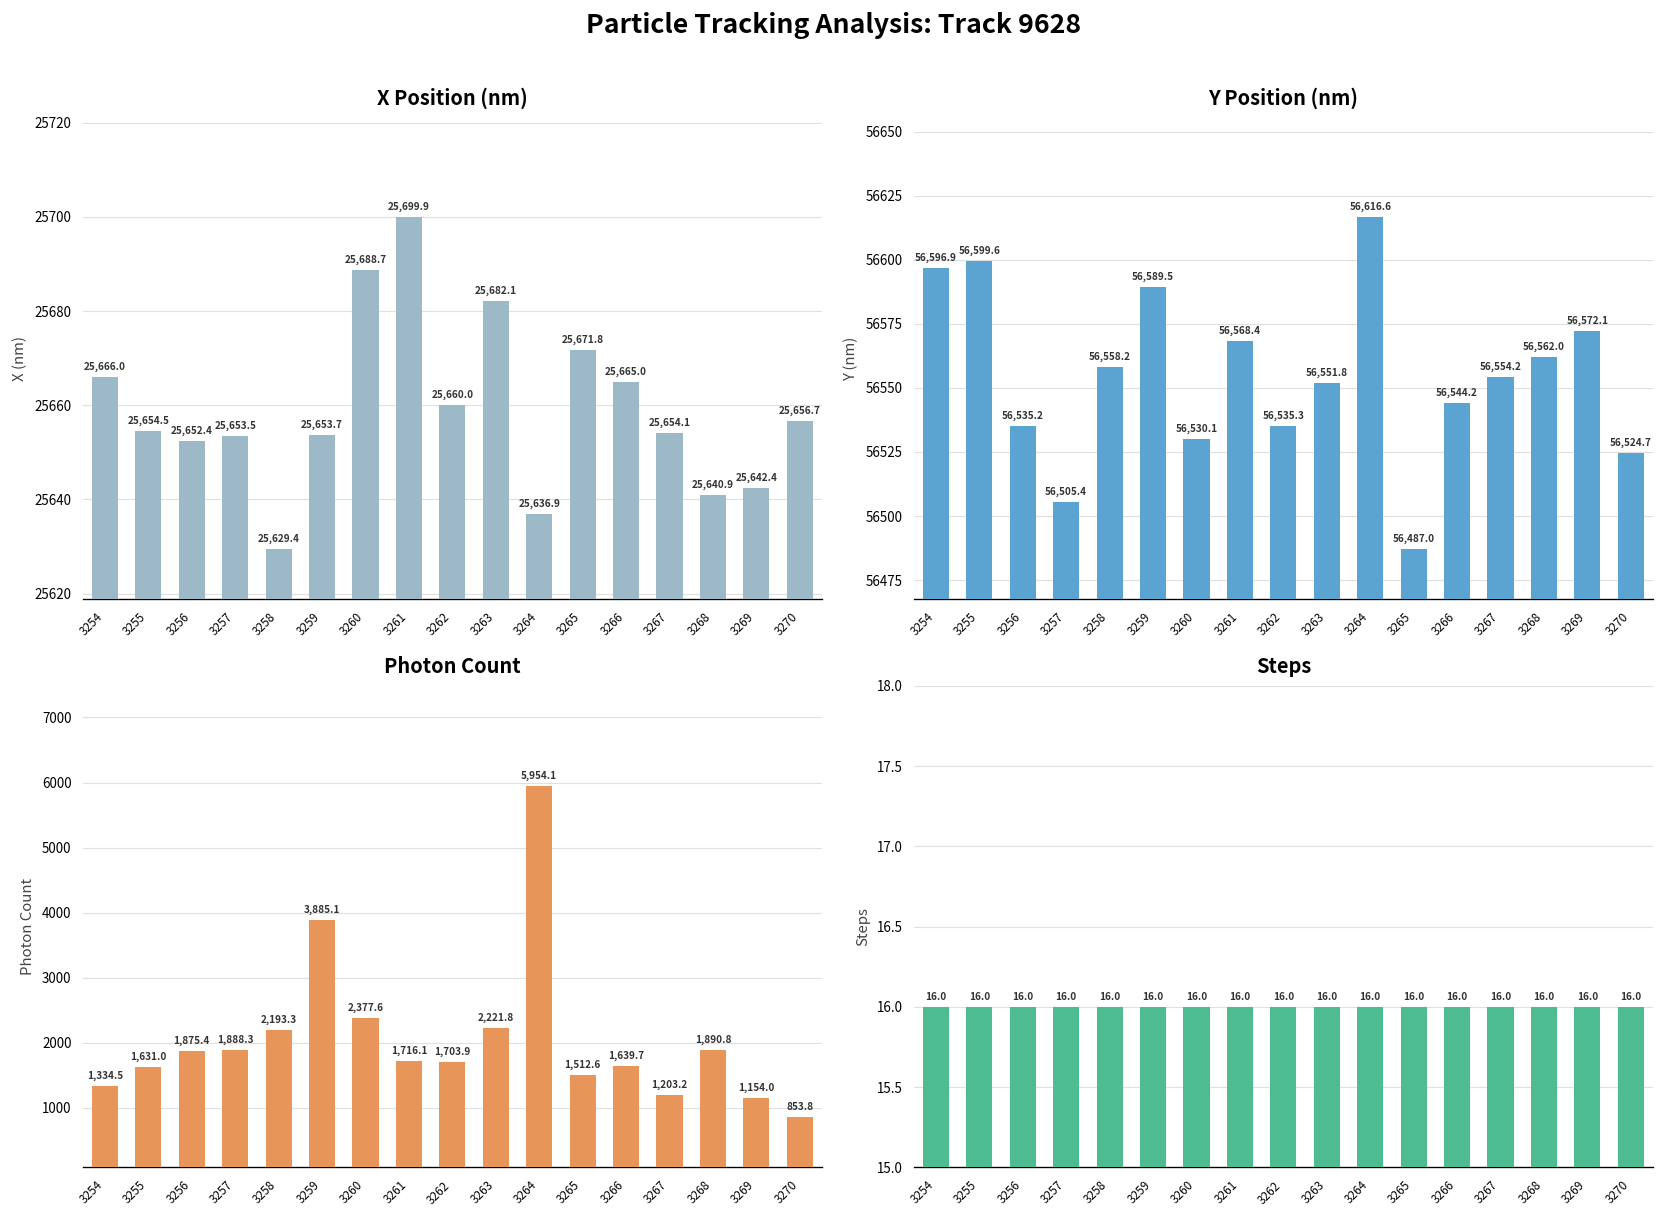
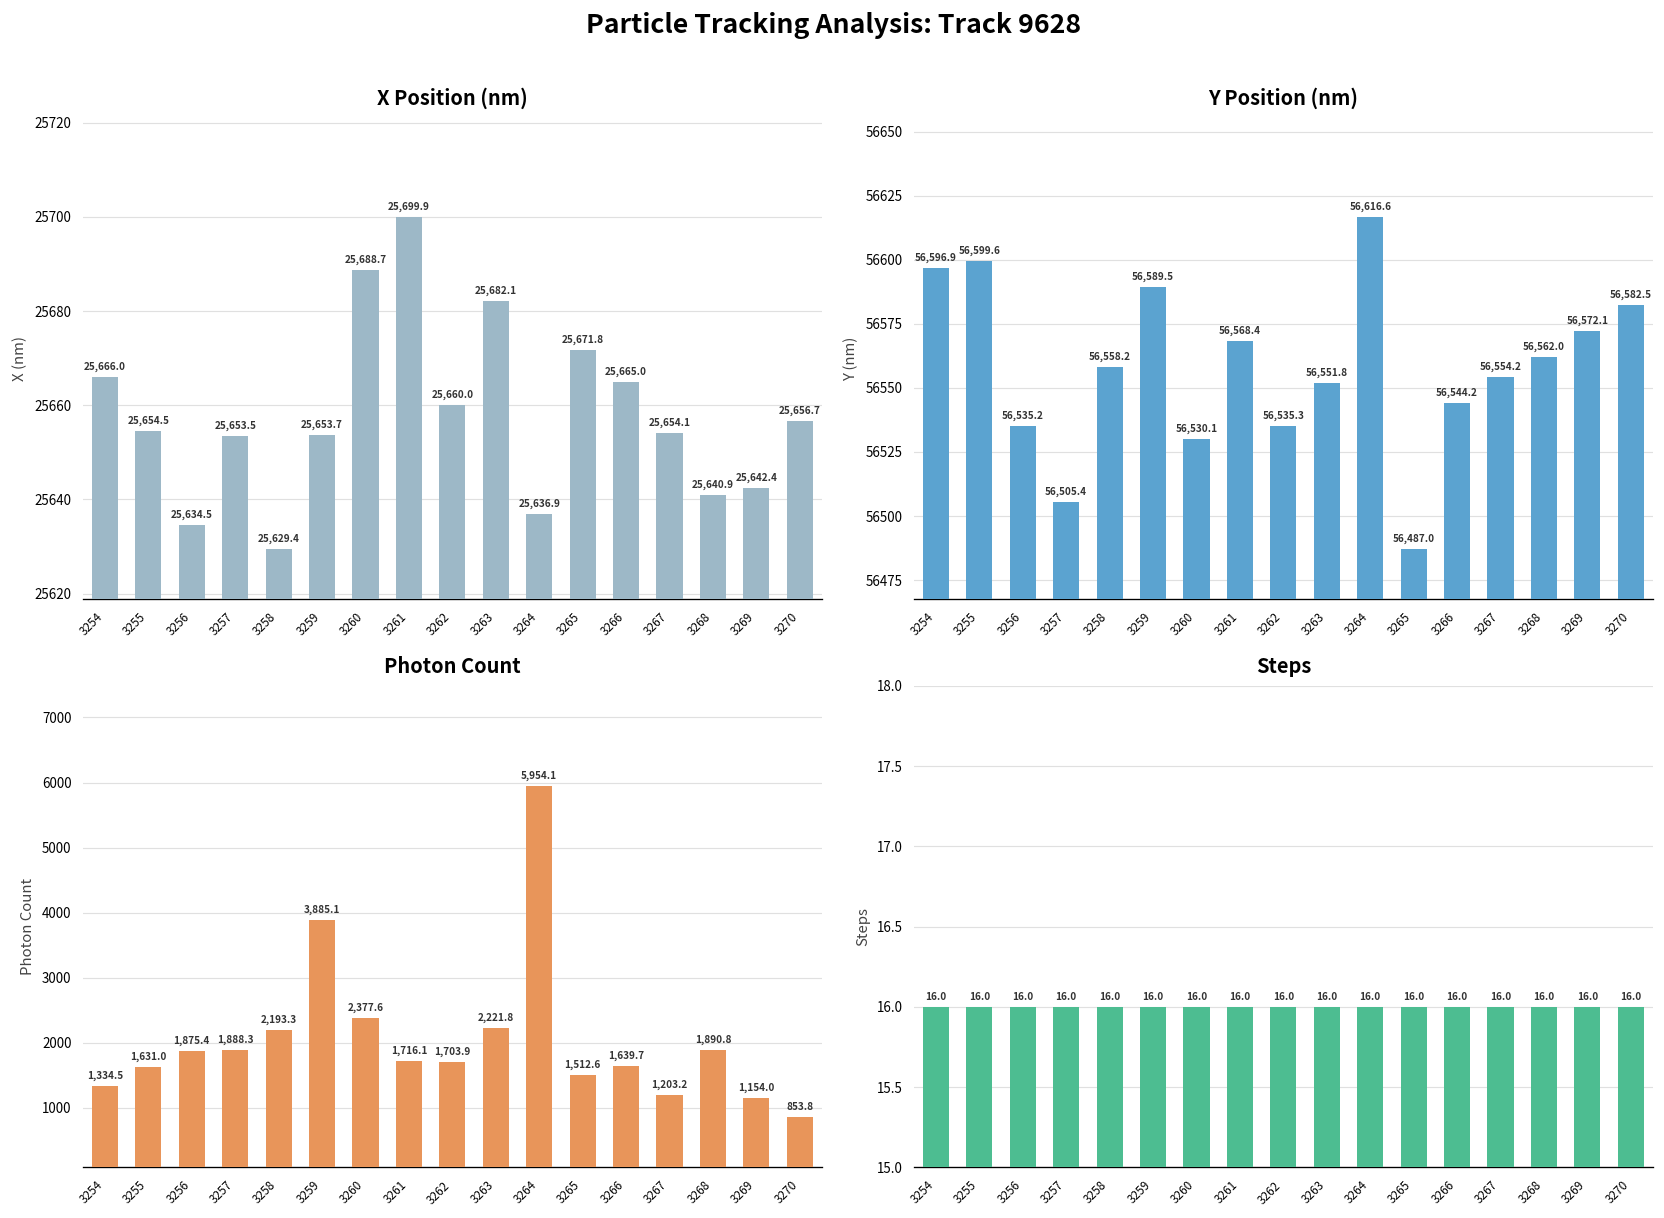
  {
    "X Position (nm)": {
      "3254": "25,666.0",
      "3255": "25,654.5",
-     "3256": "25,652.4",
+     "3256": "25,634.5",
      "3257": "25,653.5",
      "3258": "25,629.4",
      "3259": "25,653.7",
      "3260": "25,688.7",
      "3261": "25,699.9",
      "3262": "25,660.0",
      "3263": "25,682.1",
      "3264": "25,636.9",
      "3265": "25,671.8",
      "3266": "25,665.0",
      "3267": "25,654.1",
      "3268": "25,640.9",
      "3269": "25,642.4",
      "3270": "25,656.7"
    },
    "Y Position (nm)": {
      "3254": "56,596.9",
      "3255": "56,599.6",
      "3256": "56,535.2",
      "3257": "56,505.4",
      "3258": "56,558.2",
      "3259": "56,589.5",
      "3260": "56,530.1",
      "3261": "56,568.4",
      "3262": "56,535.3",
      "3263": "56,551.8",
      "3264": "56,616.6",
      "3265": "56,487.0",
      "3266": "56,544.2",
      "3267": "56,554.2",
      "3268": "56,562.0",
      "3269": "56,572.1",
-     "3270": "56,524.7"
+     "3270": "56,582.5"
    },
    "Photon Count": {
      "3254": "1,334.5",
      "3255": "1,631.0",
      "3256": "1,875.4",
      "3257": "1,888.3",
      "3258": "2,193.3",
      "3259": "3,885.1",
      "3260": "2,377.6",
      "3261": "1,716.1",
      "3262": "1,703.9",
      "3263": "2,221.8",
      "3264": "5,954.1",
      "3265": "1,512.6",
      "3266": "1,639.7",
      "3267": "1,203.2",
      "3268": "1,890.8",
      "3269": "1,154.0",
      "3270": "853.8"
    },
    "Steps": {
      "3254": "16.0",
      "3255": "16.0",
      "3256": "16.0",
      "3257": "16.0",
      "3258": "16.0",
      "3259": "16.0",
      "3260": "16.0",
      "3261": "16.0",
      "3262": "16.0",
      "3263": "16.0",
      "3264": "16.0",
      "3265": "16.0",
      "3266": "16.0",
      "3267": "16.0",
      "3268": "16.0",
      "3269": "16.0",
      "3270": "16.0"
    }
  }
